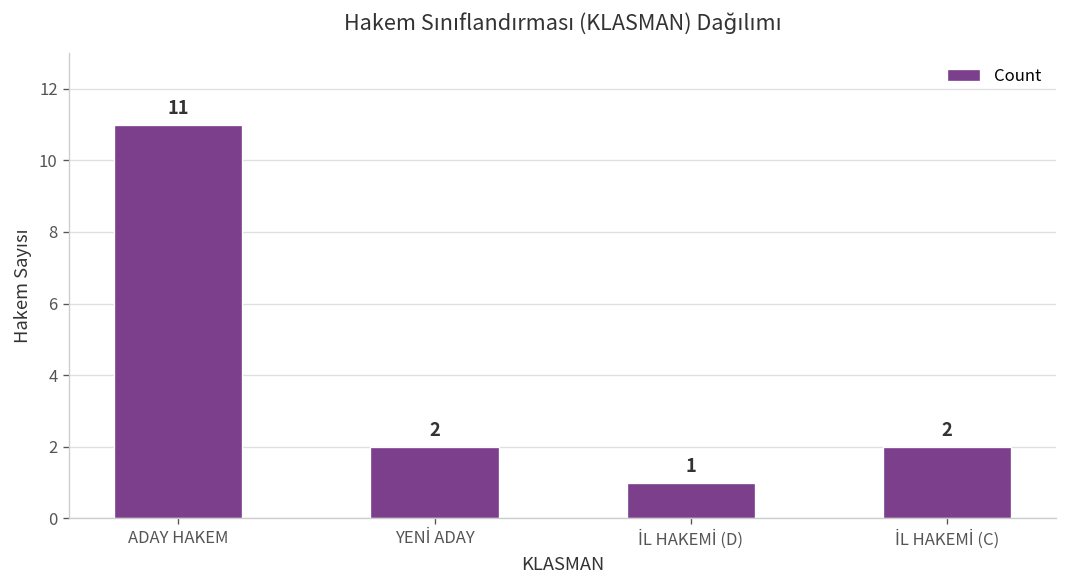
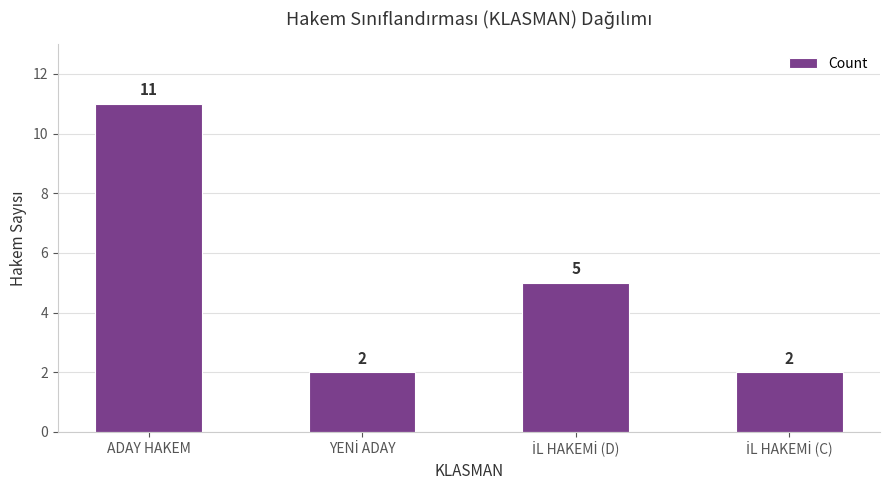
  {
    "ADAY HAKEM": 11,
    "YENİ ADAY": 2,
-   "İL HAKEMİ (D)": 1,
+   "İL HAKEMİ (D)": 5,
    "İL HAKEMİ (C)": 2
  }
